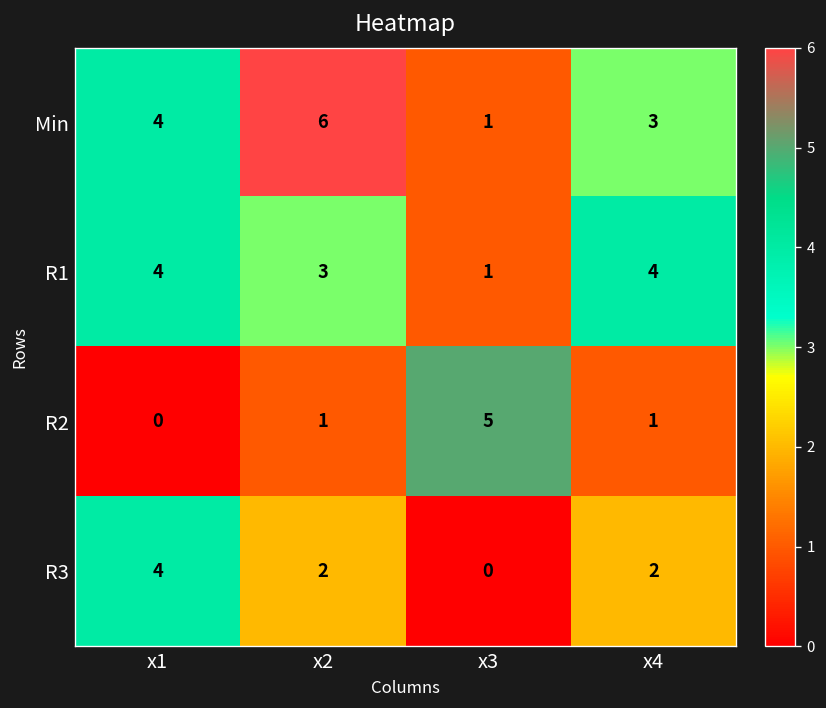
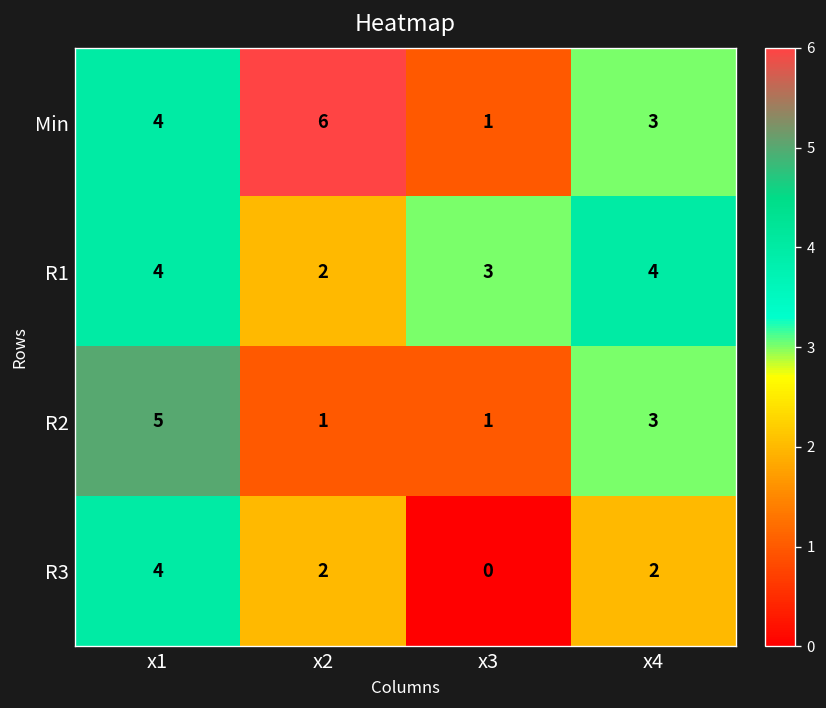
  {
    "Min": {
      "x1": 4,
      "x2": 6,
      "x3": 1,
      "x4": 3
    },
    "R1": {
      "x1": 4,
-     "x2": 3,
-     "x3": 1,
+     "x2": 2,
+     "x3": 3,
      "x4": 4
    },
    "R2": {
-     "x1": 0,
+     "x1": 5,
      "x2": 1,
-     "x3": 5,
-     "x4": 1
+     "x3": 1,
+     "x4": 3
    },
    "R3": {
      "x1": 4,
      "x2": 2,
      "x3": 0,
      "x4": 2
    }
  }
